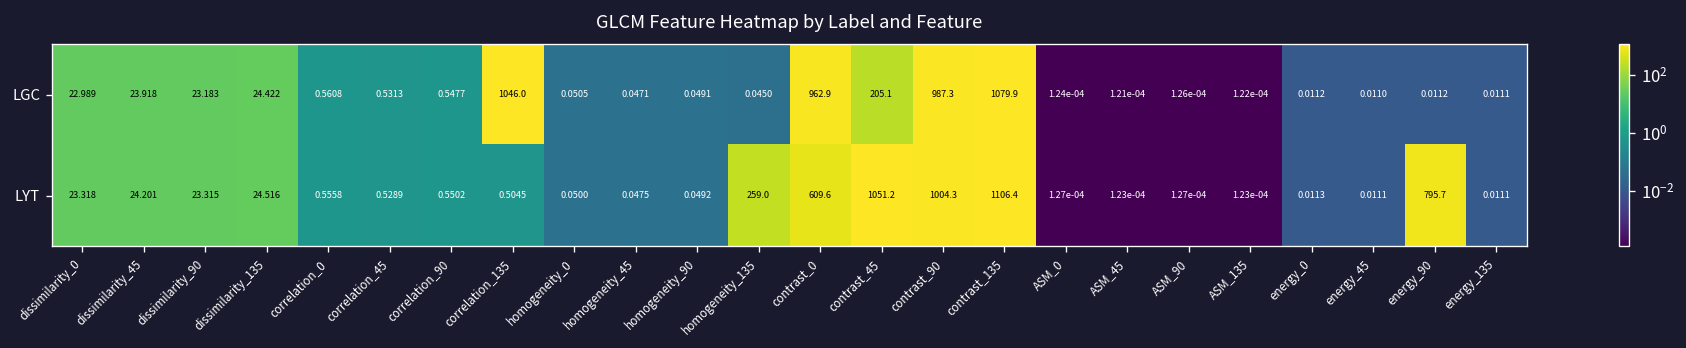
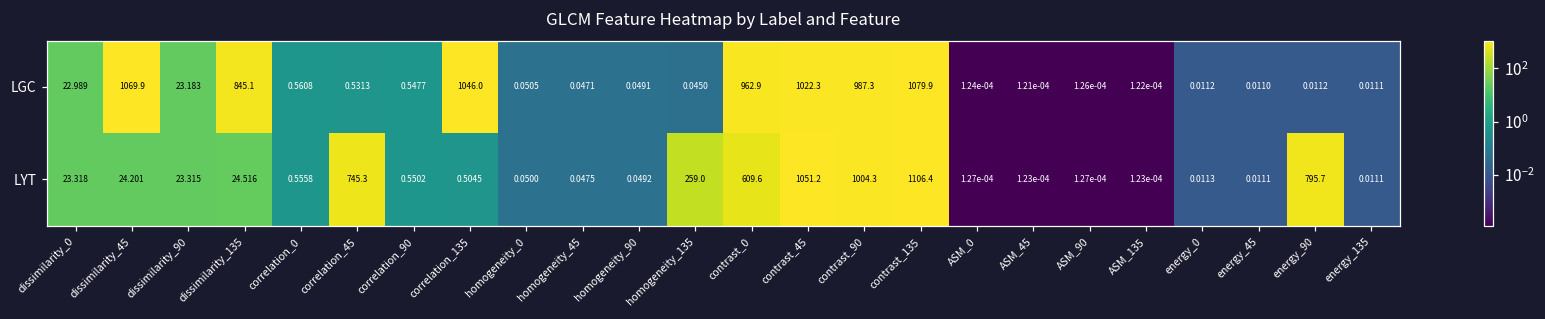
  {
    "LGC": {
      "dissimilarity_0": "22.989",
-     "dissimilarity_45": "23.918",
+     "dissimilarity_45": "1069.9",
      "dissimilarity_90": "23.183",
-     "dissimilarity_135": "24.422",
+     "dissimilarity_135": "845.1",
      "correlation_0": "0.5608",
      "correlation_45": "0.5313",
      "correlation_90": "0.5477",
      "correlation_135": "1046.0",
      "homogeneity_0": "0.0505",
      "homogeneity_45": "0.0471",
      "homogeneity_90": "0.0491",
      "homogeneity_135": "0.0450",
      "contrast_0": "962.9",
-     "contrast_45": "205.1",
+     "contrast_45": "1022.3",
      "contrast_90": "987.3",
      "contrast_135": "1079.9",
      "ASM_0": "1.24e-04",
      "ASM_45": "1.21e-04",
      "ASM_90": "1.26e-04",
      "ASM_135": "1.22e-04",
      "energy_0": "0.0112",
      "energy_45": "0.0110",
      "energy_90": "0.0112",
      "energy_135": "0.0111"
    },
    "LYT": {
      "dissimilarity_0": "23.318",
      "dissimilarity_45": "24.201",
      "dissimilarity_90": "23.315",
      "dissimilarity_135": "24.516",
      "correlation_0": "0.5558",
-     "correlation_45": "0.5289",
+     "correlation_45": "745.3",
      "correlation_90": "0.5502",
      "correlation_135": "0.5045",
      "homogeneity_0": "0.0500",
      "homogeneity_45": "0.0475",
      "homogeneity_90": "0.0492",
      "homogeneity_135": "259.0",
      "contrast_0": "609.6",
      "contrast_45": "1051.2",
      "contrast_90": "1004.3",
      "contrast_135": "1106.4",
      "ASM_0": "1.27e-04",
      "ASM_45": "1.23e-04",
      "ASM_90": "1.27e-04",
      "ASM_135": "1.23e-04",
      "energy_0": "0.0113",
      "energy_45": "0.0111",
      "energy_90": "795.7",
      "energy_135": "0.0111"
    }
  }
